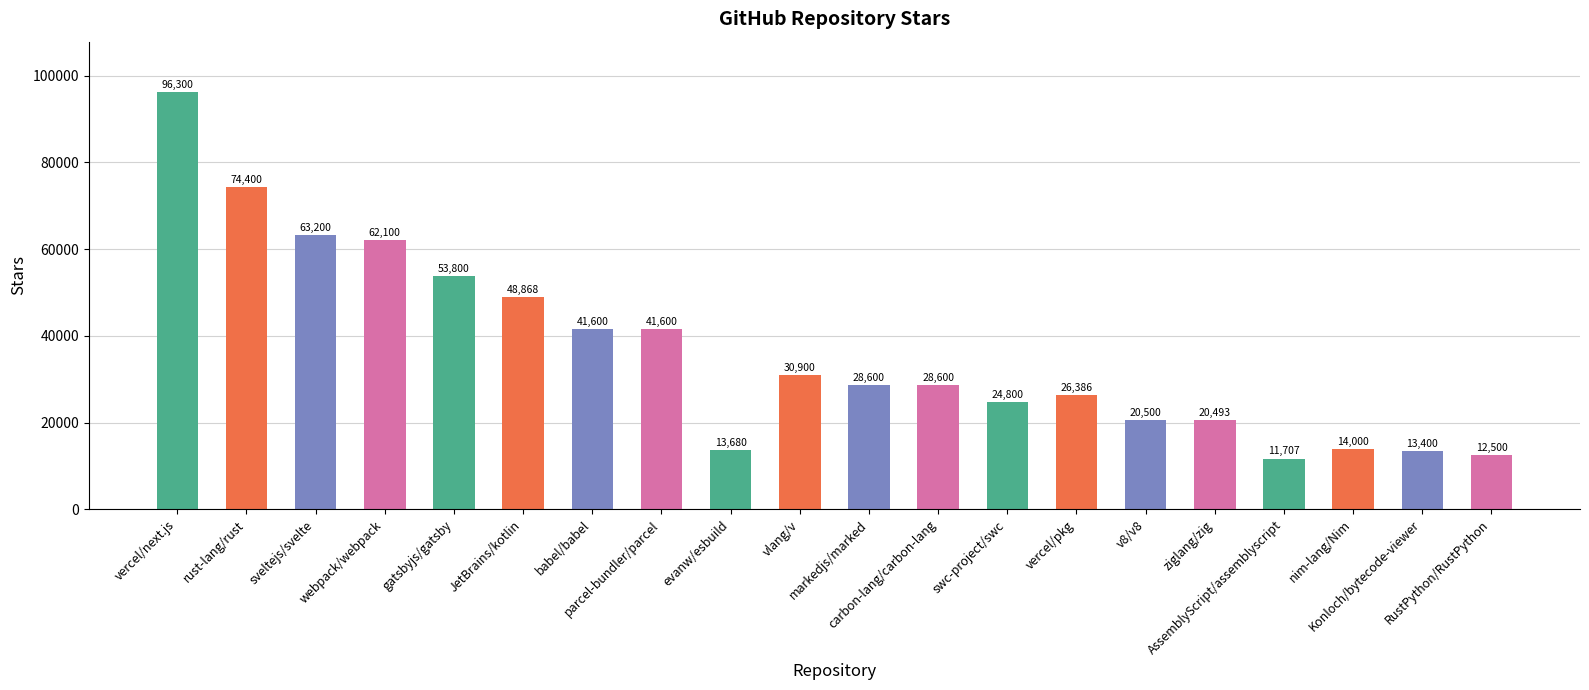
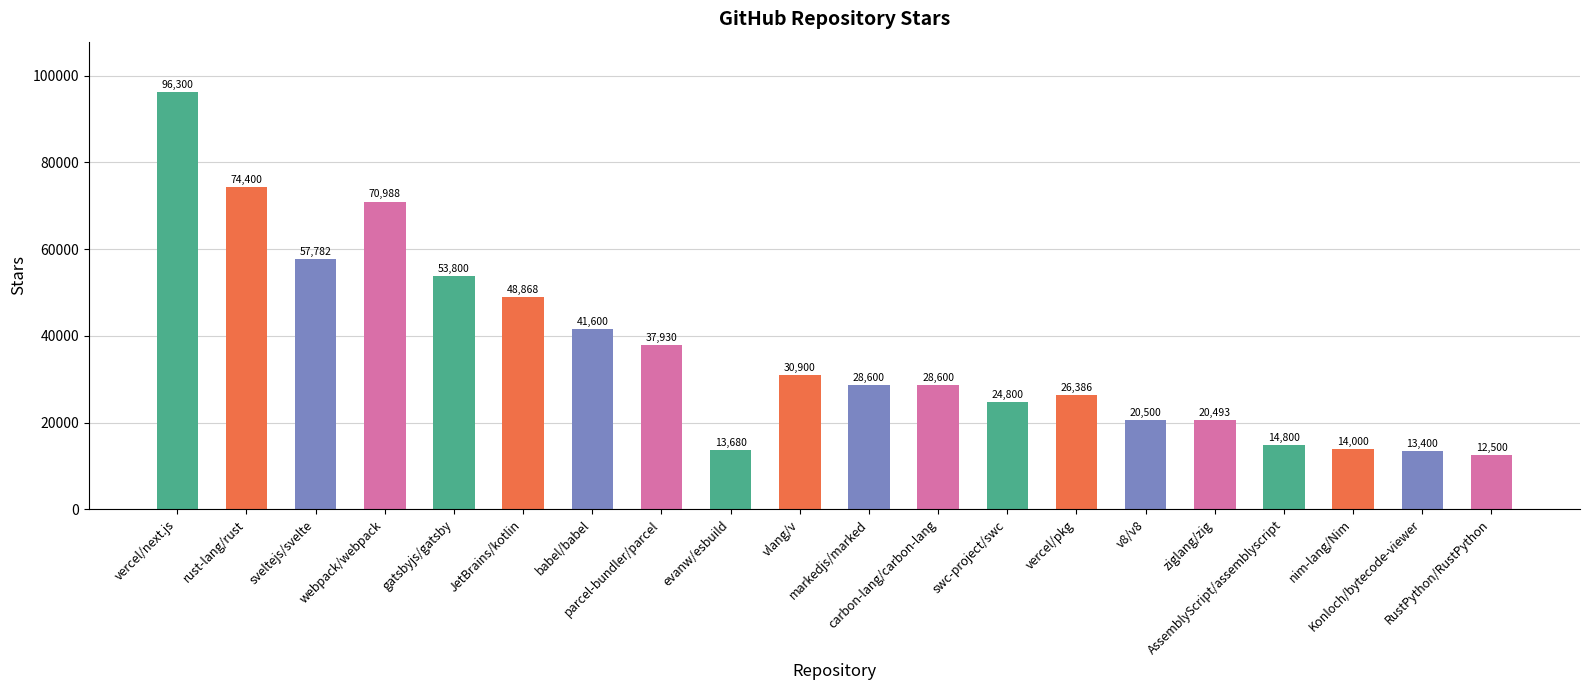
  {
    "vercel/next.js": "96,300",
    "rust-lang/rust": "74,400",
-   "sveltejs/svelte": "63,200",
-   "webpack/webpack": "62,100",
+   "sveltejs/svelte": "57,782",
+   "webpack/webpack": "70,988",
    "gatsbyjs/gatsby": "53,800",
    "JetBrains/kotlin": "48,868",
    "babel/babel": "41,600",
-   "parcel-bundler/parcel": "41,600",
+   "parcel-bundler/parcel": "37,930",
    "evanw/esbuild": "13,680",
    "vlang/v": "30,900",
    "markedjs/marked": "28,600",
    "carbon-lang/carbon-lang": "28,600",
    "swc-project/swc": "24,800",
    "vercel/pkg": "26,386",
    "v8/v8": "20,500",
    "ziglang/zig": "20,493",
-   "AssemblyScript/assemblyscript": "11,707",
+   "AssemblyScript/assemblyscript": "14,800",
    "nim-lang/Nim": "14,000",
    "Konloch/bytecode-viewer": "13,400",
    "RustPython/RustPython": "12,500"
  }
